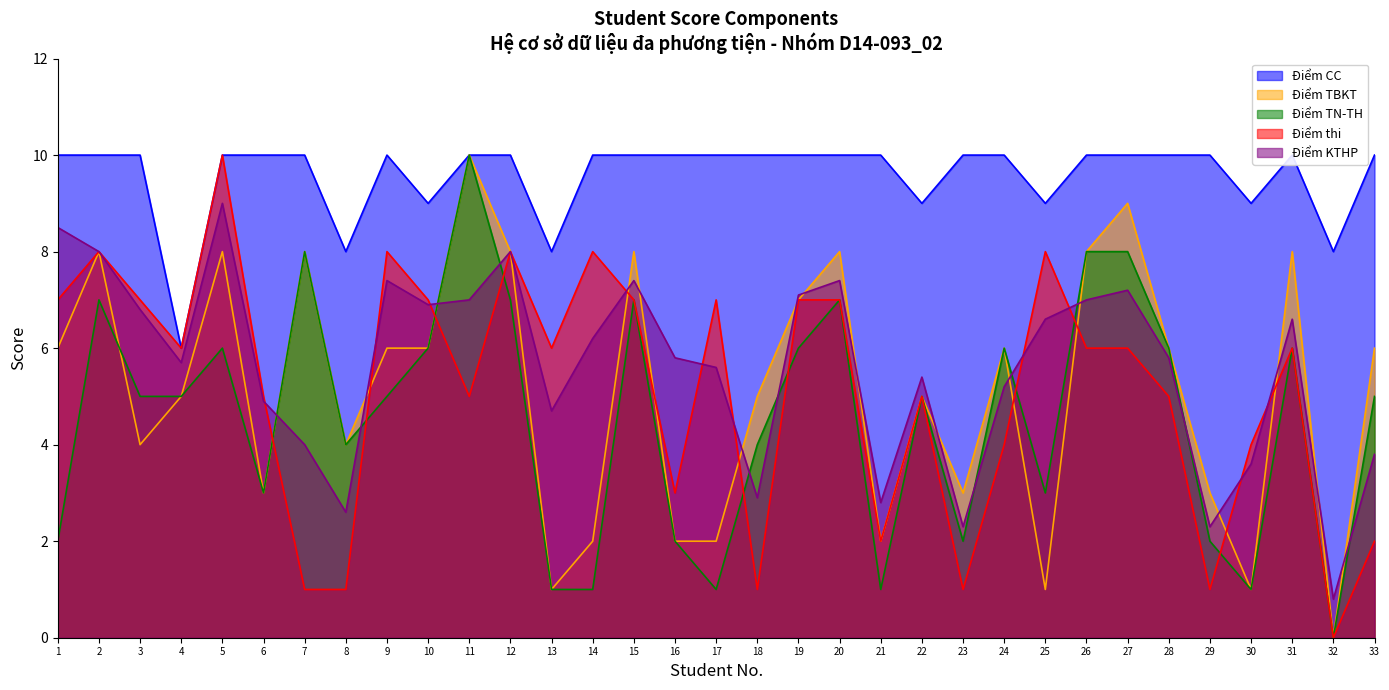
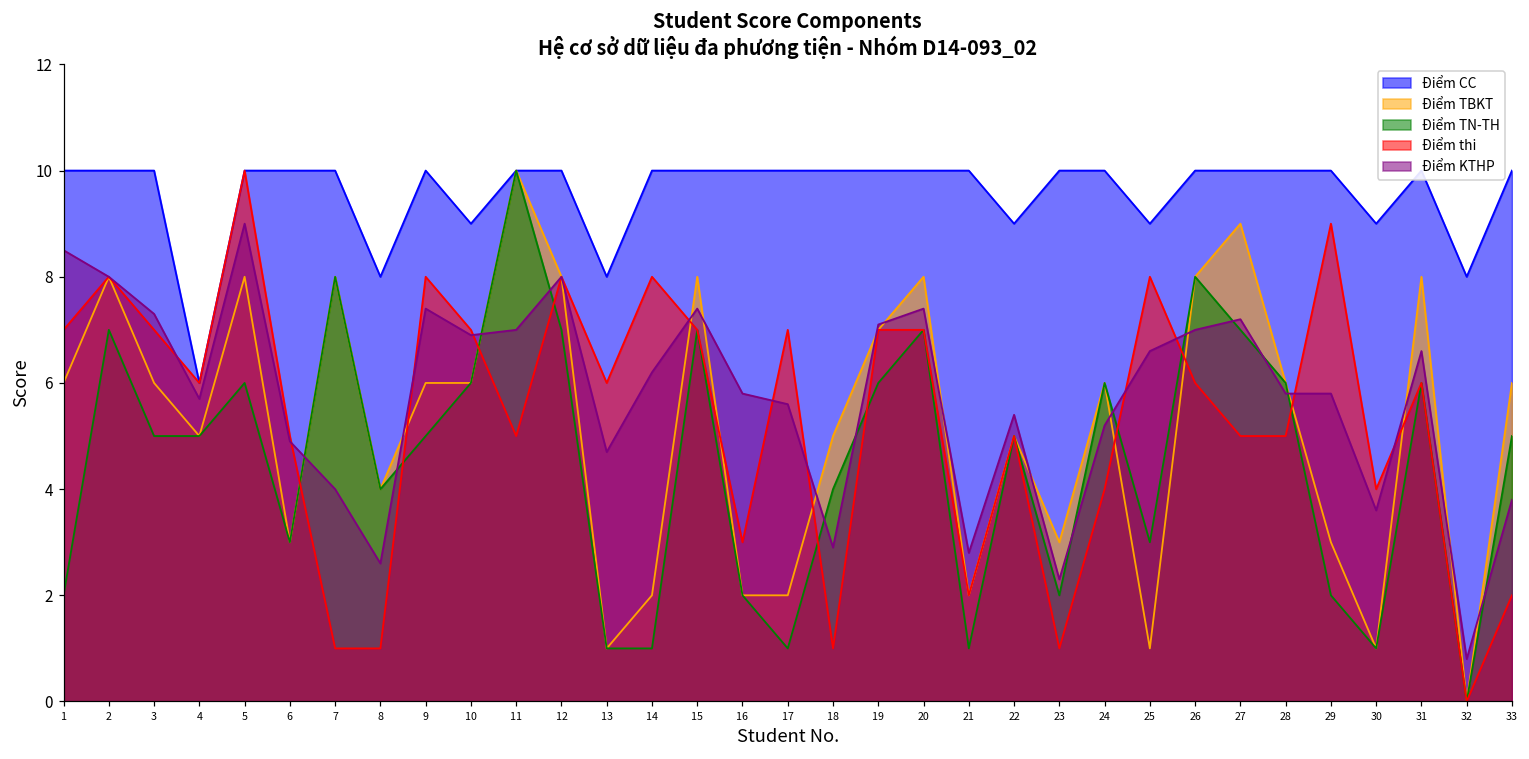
  {
    "Điểm CC": {
      "1": 10.0,
      "2": 10.0,
      "3": 10.0,
      "6": 10.0,
      "7": 10.0,
      "8": 8.0,
      "9": 10.0,
      "10": 9.0,
      "12": 10.0,
      "13": 8.0,
      "14": 10.0,
      "15": 10.0,
      "16": 10.0,
      "17": 10.0,
      "18": 10.0,
      "19": 10.0,
      "20": 10.0,
      "21": 10.0,
      "22": 9.0,
      "23": 10.0,
      "24": 10.0,
      "25": 9.0,
      "26": 10.0,
      "27": 10.0,
      "28": 10.0,
      "29": 10.0,
      "30": 9.0,
      "32": 8.0,
      "33": 10.0
    },
    "Điểm TBKT": {
      "1": 6,
-     "3": 4,
+     "3": 6,
      "5": 8,
      "9": 6,
      "14": 2,
      "15": 8,
      "17": 2,
      "18": 5,
      "20": 8,
      "23": 3,
      "25": 1,
      "27": 9,
      "29": 3,
      "31": 8,
      "33": 6
    },
    "Điểm TN-TH": {
      "1": 2,
      "2": 7,
      "3": 5,
      "5": 6,
      "9": 5,
      "12": 7,
      "14": 1,
      "17": 1,
      "18": 4,
      "19": 6,
      "21": 1,
      "23": 2,
      "25": 3,
-     "27": 8,
+     "27": 7,
      "29": 2,
      "33": 5
    },
    "Điểm thi": {
      "1": 7,
      "3": 7,
      "6": 5,
      "7": 1,
      "8": 1,
      "9": 8,
      "10": 7,
      "11": 5,
      "13": 6,
      "14": 8,
      "16": 3,
      "17": 7,
      "18": 1,
      "23": 1,
      "24": 4,
      "25": 8,
      "26": 6,
-     "27": 6,
+     "27": 5,
      "28": 5,
-     "29": 1,
+     "29": 9,
      "30": 4,
      "33": 2
    },
    "Điểm KTHP": {
      "1": 8.5,
-     "3": 6.8,
+     "3": 7.3,
      "4": 5.7,
      "5": 9.0,
      "6": 4.9,
      "7": 4.0,
      "8": 2.6,
      "9": 7.4,
      "10": 6.9,
      "11": 7.0,
      "13": 4.7,
      "14": 6.2,
      "15": 7.4,
      "16": 5.8,
      "17": 5.6,
      "18": 2.9,
      "19": 7.1,
      "20": 7.4,
      "21": 2.8,
      "22": 5.4,
      "23": 2.3,
      "24": 5.2,
      "25": 6.6,
      "26": 7.0,
      "27": 7.2,
      "28": 5.8,
-     "29": 2.3,
+     "29": 5.8,
      "30": 3.6,
      "31": 6.6,
      "32": 0.8,
      "33": 3.8
    }
  }
